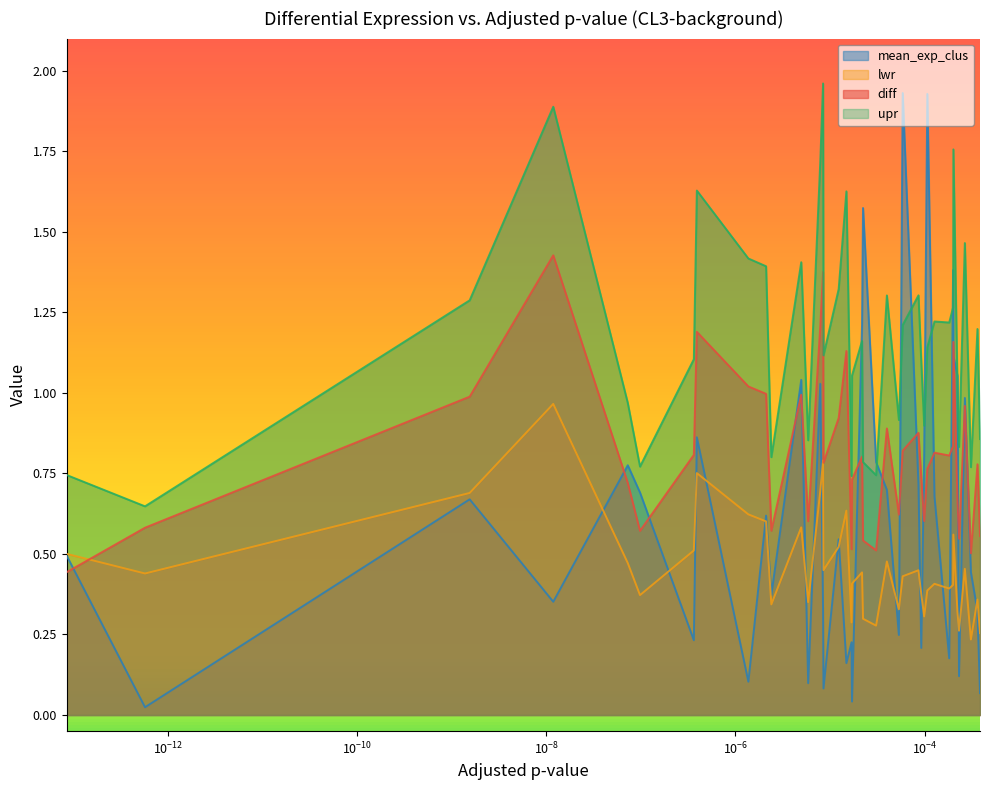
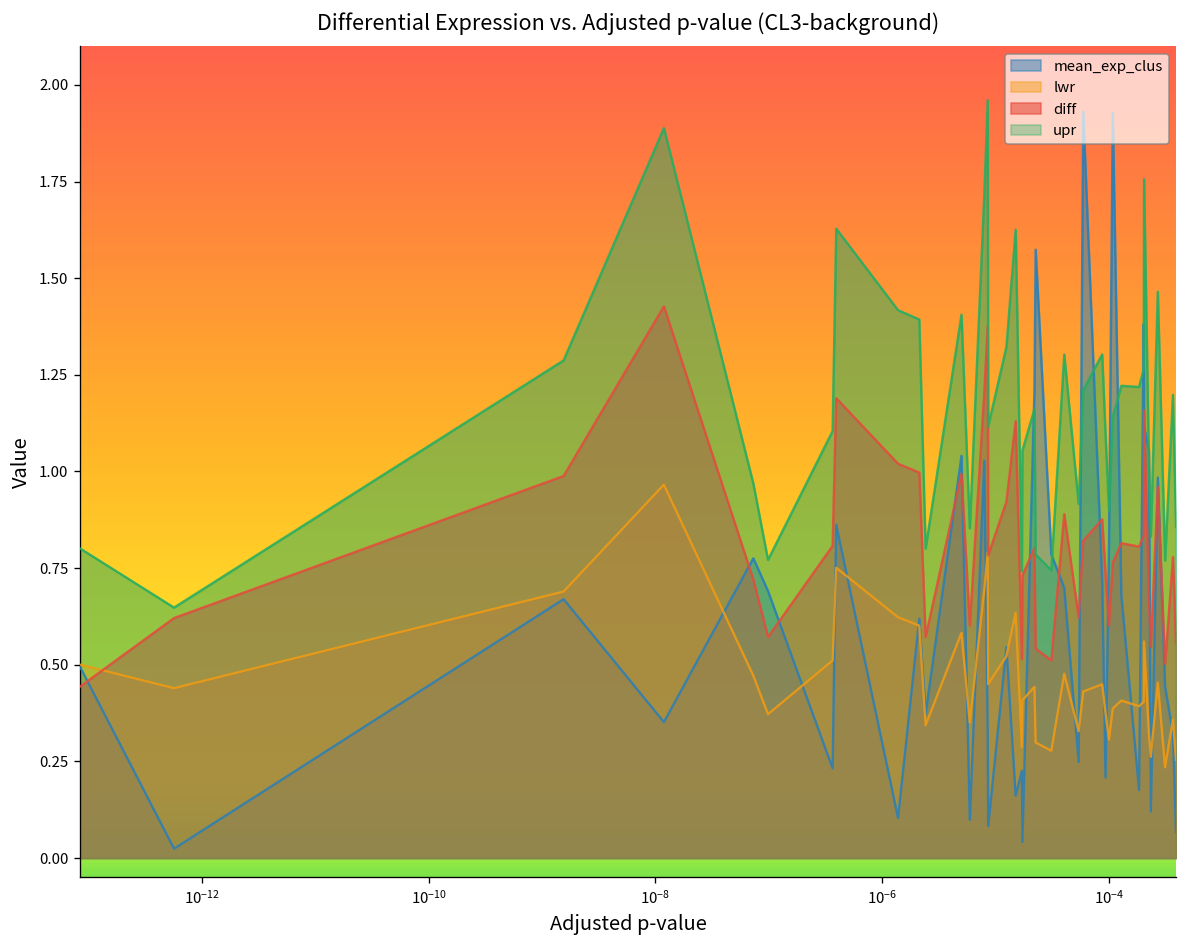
  {
    "mean_exp_clus": {
      "10^-12": 0.02
    },
    "lwr": {
      "10^-12": 0.44
    },
    "diff": {
      "10^-14": 0.44,
-     "10^-12": 0.58
+     "10^-12": 0.62
    },
    "upr": {
-     "10^-14": 0.75,
+     "10^-14": 0.80,
      "10^-12": 0.65
    }
  }
